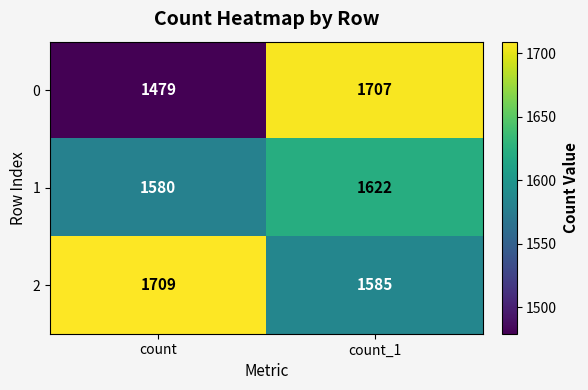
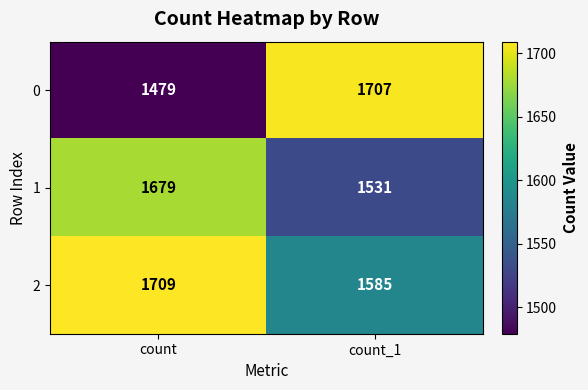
  {
    "0": {
      "count": 1479,
      "count_1": 1707
    },
    "1": {
-     "count": 1580,
-     "count_1": 1622
+     "count": 1679,
+     "count_1": 1531
    },
    "2": {
      "count": 1709,
      "count_1": 1585
    }
  }
